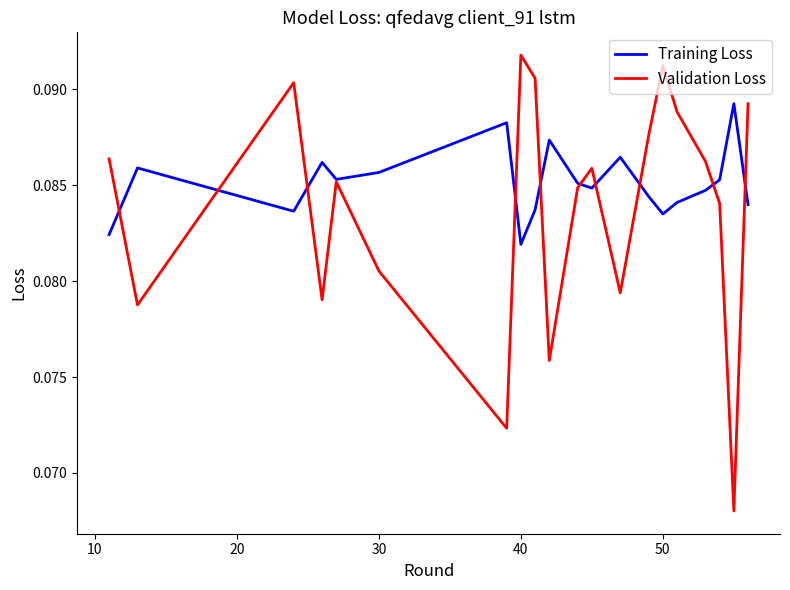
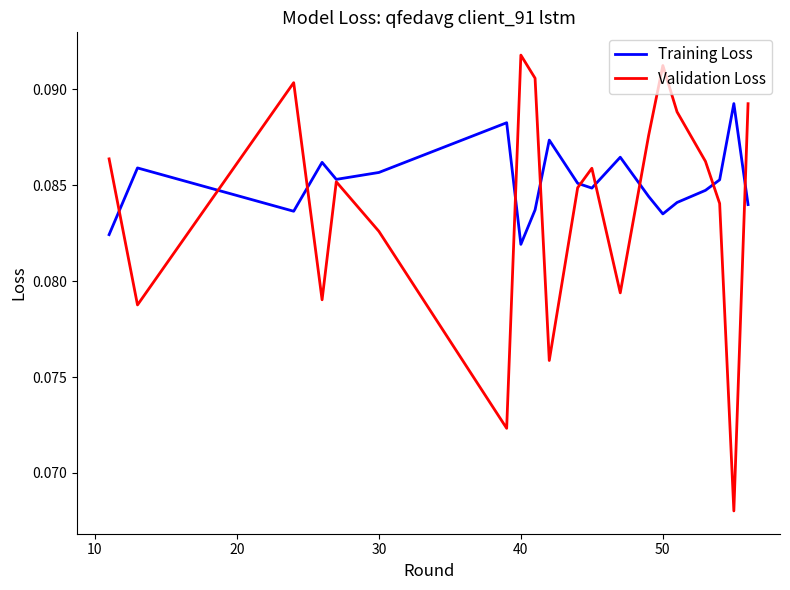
  {
    "Training Loss": {
      "30": 0.0857,
      "40": 0.0819,
      "50": 0.0835
    },
    "Validation Loss": {
-     "30": 0.0805,
+     "30": 0.0826,
      "40": 0.0918
    }
  }
